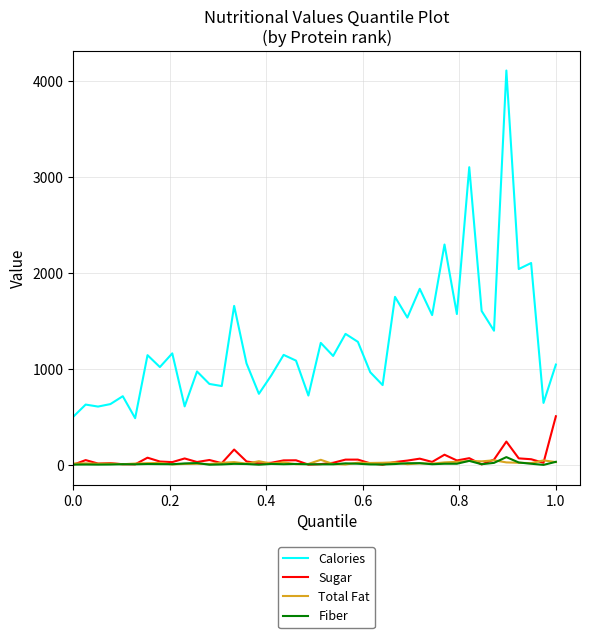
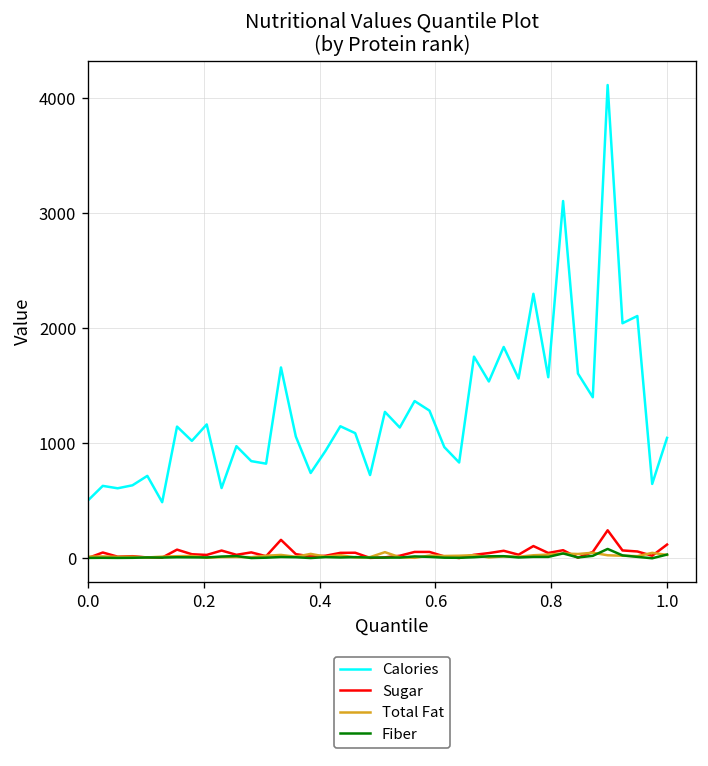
  {
    "Calories": {
      "0.0": 500,
      "1.0": 1000
    },
    "Sugar": {
-     "1.0": 500
+     "1.0": 100
    }
  }
